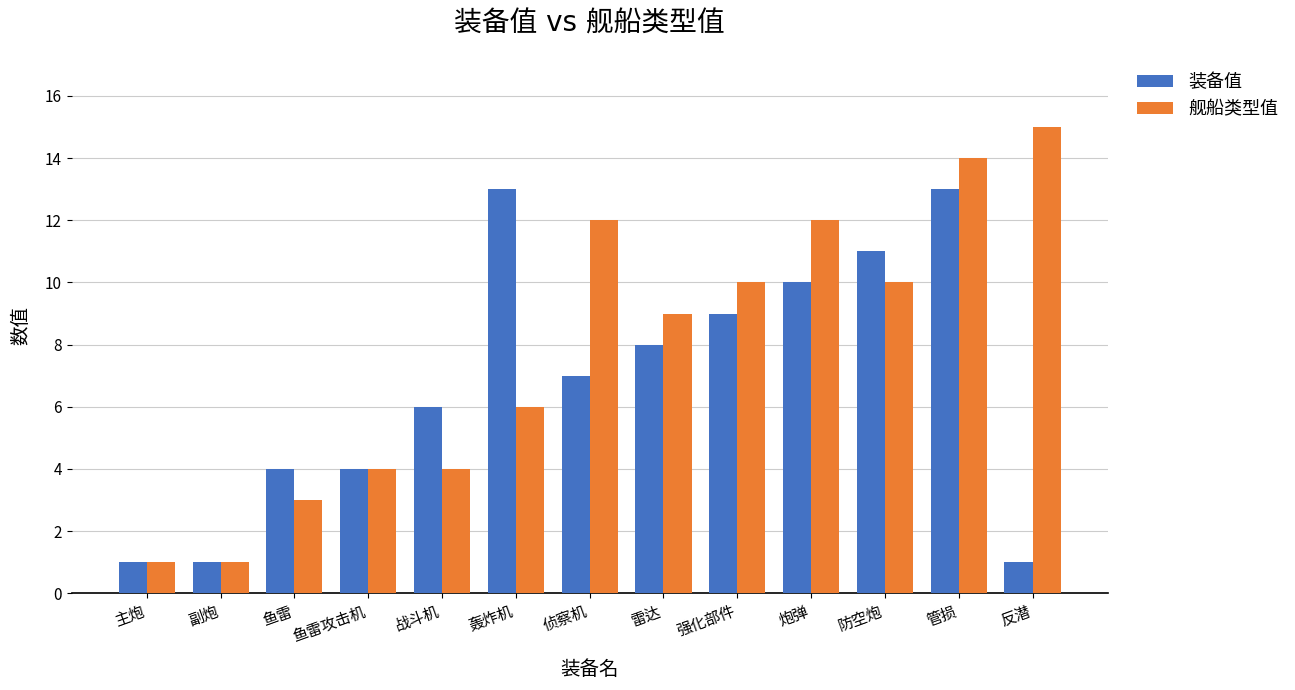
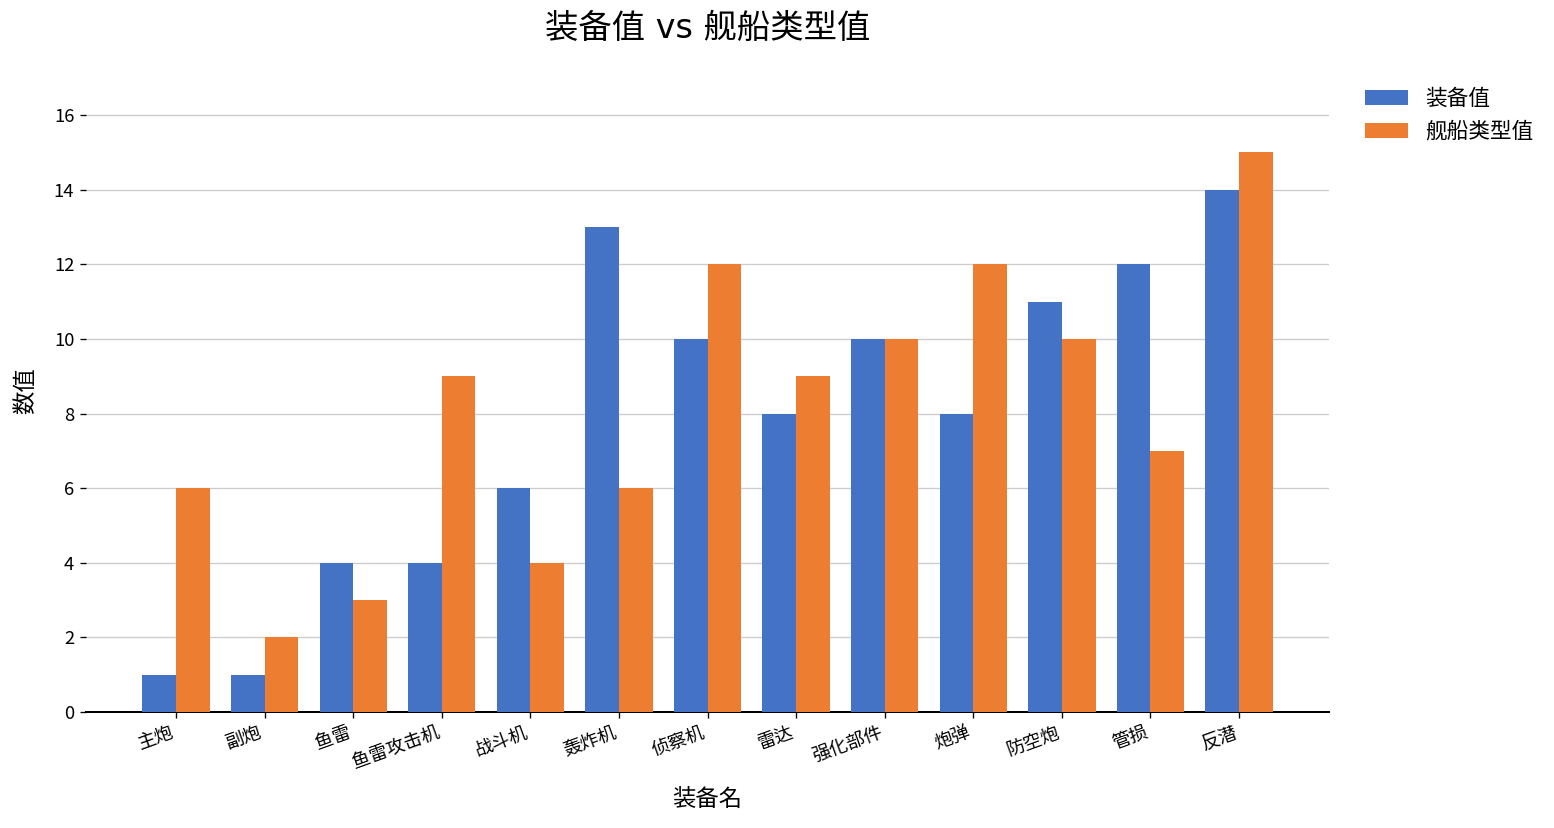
  {
    "装备值": {
      "主炮": 1,
      "副炮": 1,
      "鱼雷": 4,
      "鱼雷攻击机": 4,
      "战斗机": 6,
      "轰炸机": 13,
-     "侦察机": 7,
+     "侦察机": 10,
      "雷达": 8,
-     "强化部件": 9,
-     "炮弹": 10,
+     "强化部件": 10,
+     "炮弹": 8,
      "防空炮": 11,
-     "管损": 13,
-     "反潜": 1
+     "管损": 12,
+     "反潜": 14
    },
    "舰船类型值": {
-     "主炮": 1,
-     "副炮": 1,
+     "主炮": 6,
+     "副炮": 2,
      "鱼雷": 3,
-     "鱼雷攻击机": 4,
+     "鱼雷攻击机": 9,
      "战斗机": 4,
      "轰炸机": 6,
      "侦察机": 12,
      "雷达": 9,
      "强化部件": 10,
      "炮弹": 12,
      "防空炮": 10,
-     "管损": 14,
+     "管损": 7,
      "反潜": 15
    }
  }
